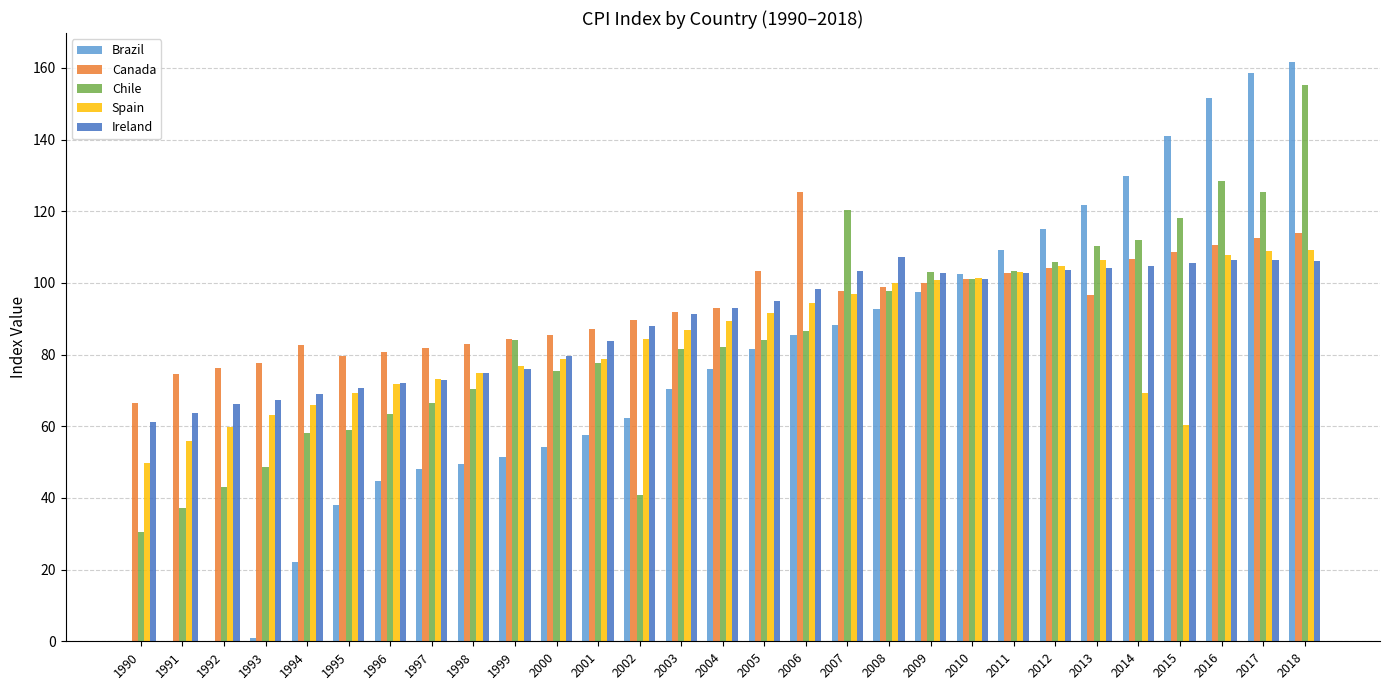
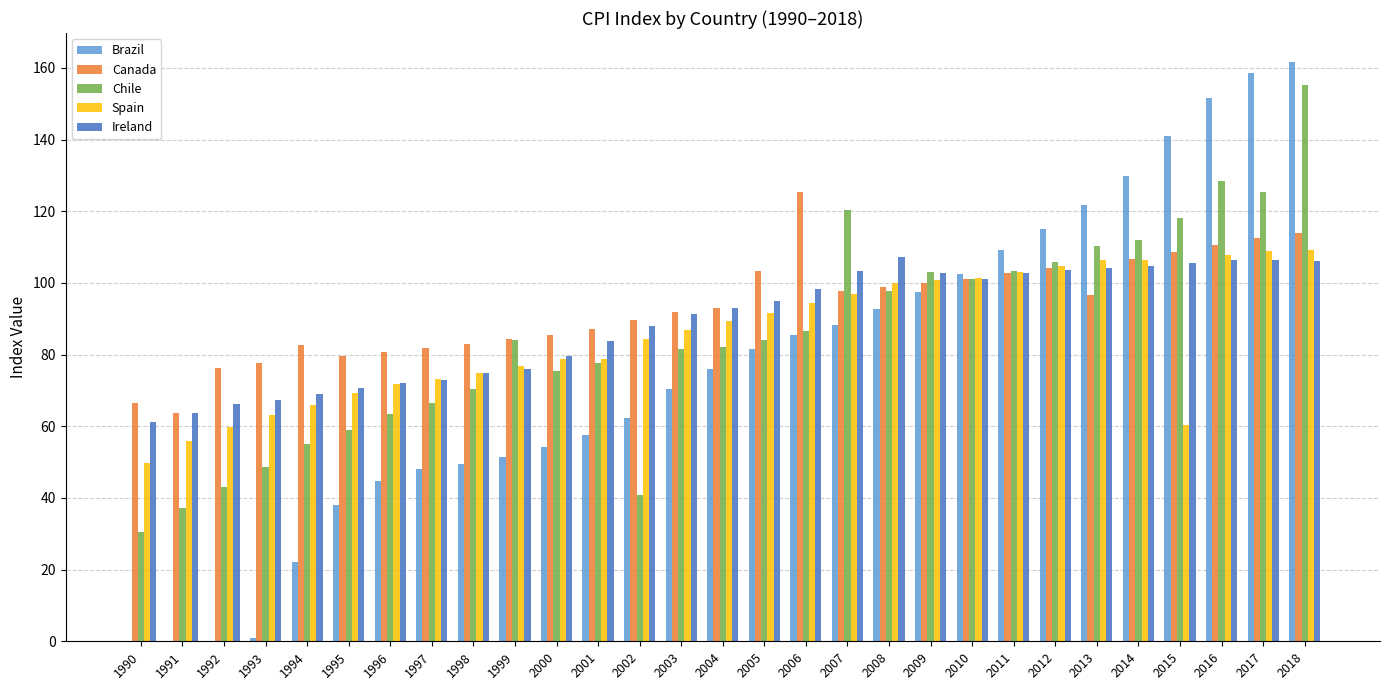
  {
    "Canada": {
      "1990": 67,
-     "1991": 75,
+     "1991": 64,
      "1992": 76,
      "1993": 78,
      "1994": 83,
      "1995": 80,
      "1996": 81,
      "1997": 82,
      "1998": 83,
      "1999": 84,
      "2000": 86,
      "2001": 87,
      "2002": 90,
      "2003": 92,
      "2004": 93,
      "2005": 103,
      "2006": 125,
      "2007": 98,
      "2008": 99,
      "2009": 100,
      "2010": 101,
      "2011": 103,
      "2012": 104,
      "2013": 97,
      "2014": 107,
      "2015": 109,
      "2016": 111,
      "2017": 112,
      "2018": 114
    },
    "Chile": {
      "1990": 31,
      "1991": 37,
      "1992": 43,
      "1993": 49,
-     "1994": 58,
+     "1994": 55,
      "1995": 59,
      "1996": 63,
      "1997": 67,
      "1998": 70,
      "1999": 84,
      "2000": 75,
      "2001": 78,
      "2002": 41,
      "2003": 81,
      "2004": 82,
      "2005": 84,
      "2006": 87,
      "2007": 120,
      "2008": 98,
      "2009": 103,
      "2010": 101,
      "2011": 103,
      "2012": 106,
      "2013": 110,
      "2014": 112,
      "2015": 118,
      "2016": 128,
      "2017": 125,
      "2018": 155
    },
    "Spain": {
      "1990": 50,
      "1991": 56,
      "1992": 60,
      "1993": 63,
      "1994": 66,
      "1995": 69,
      "1996": 72,
      "1997": 73,
      "1998": 75,
      "1999": 77,
      "2000": 79,
      "2001": 79,
      "2002": 84,
      "2003": 87,
      "2004": 89,
      "2005": 92,
      "2006": 94,
      "2007": 97,
      "2008": 100,
      "2009": 101,
      "2010": 101,
      "2011": 103,
      "2012": 105,
      "2013": 106,
-     "2014": 69,
+     "2014": 106,
      "2015": 60,
      "2016": 108,
      "2017": 109,
      "2018": 109
    }
  }
